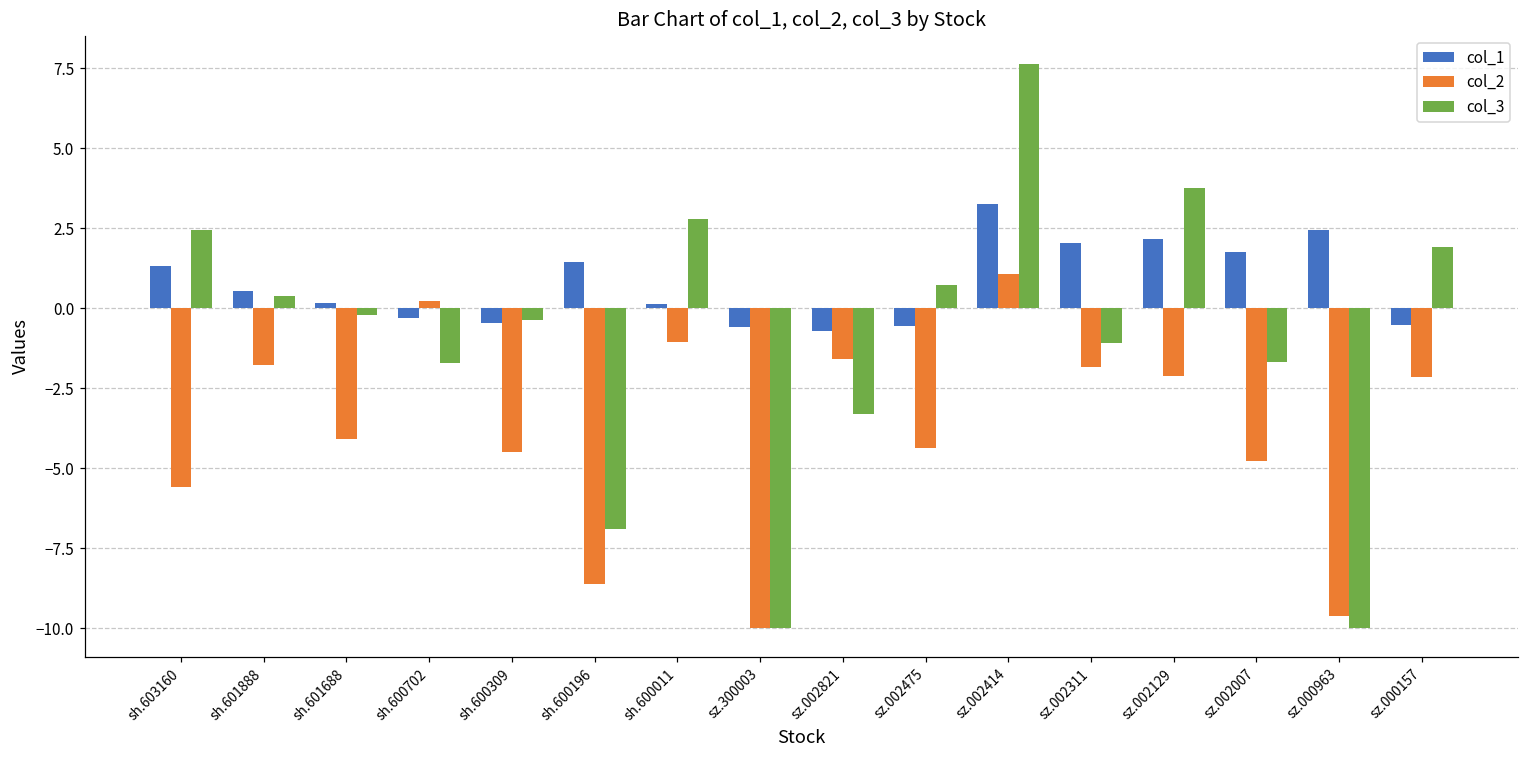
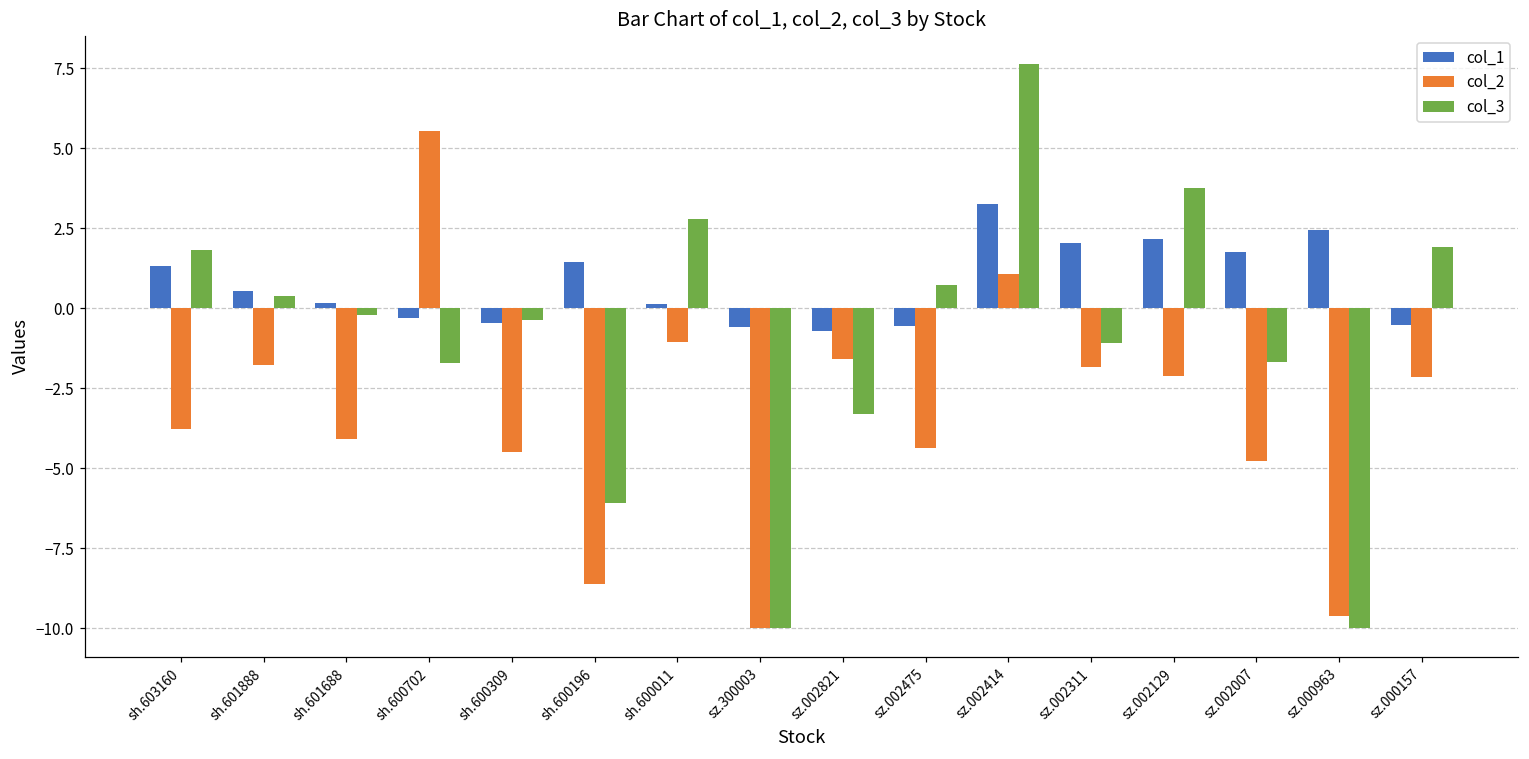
  {
    "col_1": {
      "sh.603160": 1.3,
      "sh.601888": 0.5,
      "sh.601688": 0.2,
      "sh.600702": -0.3,
      "sh.600309": -0.5,
      "sh.600196": 1.4,
      "sh.600011": 0.1,
      "sz.300003": -0.6,
      "sz.002821": -0.7,
      "sz.002475": -0.6,
      "sz.002414": 3.3,
      "sz.002311": 2.0,
      "sz.002129": 2.2,
      "sz.002007": 1.8,
      "sz.000963": 2.5,
      "sz.000157": -0.5
    },
    "col_2": {
-     "sh.603160": -5.6,
+     "sh.603160": -3.8,
      "sh.601888": -1.8,
      "sh.601688": -4.1,
-     "sh.600702": 0.2,
+     "sh.600702": 5.5,
      "sh.600309": -4.5,
      "sh.600196": -8.6,
      "sh.600011": -1.1,
      "sz.300003": -10.0,
      "sz.002821": -1.6,
      "sz.002475": -4.4,
      "sz.002414": 1.1,
      "sz.002311": -1.8,
      "sz.002129": -2.1,
      "sz.002007": -4.8,
      "sz.000963": -9.6,
      "sz.000157": -2.1
    },
    "col_3": {
-     "sh.603160": 2.4,
+     "sh.603160": 1.8,
      "sh.601888": 0.4,
      "sh.601688": -0.2,
      "sh.600702": -1.7,
      "sh.600309": -0.4,
-     "sh.600196": -6.9,
+     "sh.600196": -6.1,
      "sh.600011": 2.8,
      "sz.300003": -10.0,
      "sz.002821": -3.3,
      "sz.002475": 0.7,
      "sz.002414": 7.6,
      "sz.002311": -1.1,
      "sz.002129": 3.8,
      "sz.002007": -1.7,
      "sz.000963": -10.0,
      "sz.000157": 1.9
    }
  }
